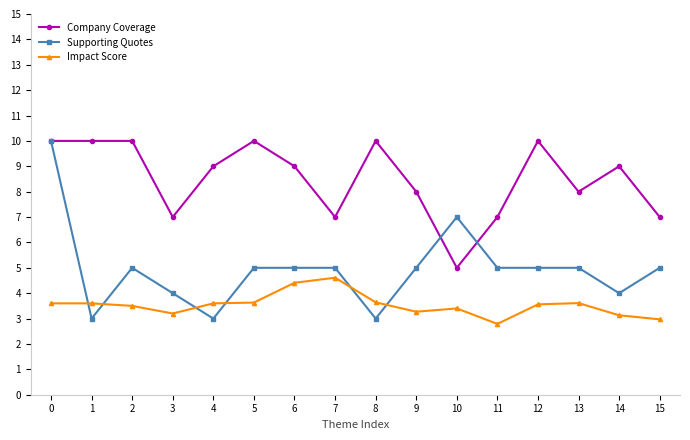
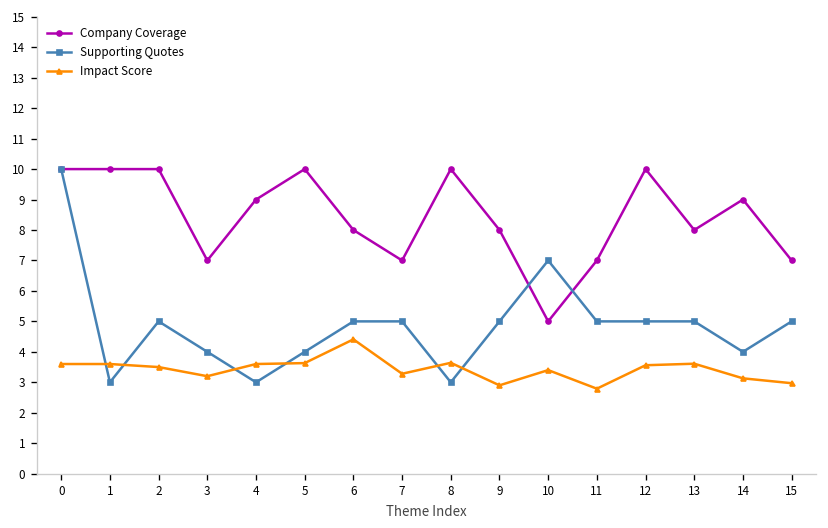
  {
    "Company Coverage": {
      "1": 10,
      "2": 10,
      "3": 7,
      "4": 9,
      "5": 10,
-     "6": 9,
+     "6": 8,
      "7": 7,
      "8": 10,
      "9": 8,
      "10": 5,
      "11": 7,
      "12": 10,
      "13": 8,
      "14": 9,
      "15": 7
    },
    "Supporting Quotes": {
      "1": 3,
      "2": 5,
      "3": 4,
      "4": 3,
-     "5": 5,
+     "5": 4,
      "6": 5,
      "7": 5,
      "8": 3,
      "9": 5,
      "10": 7,
      "11": 5,
      "12": 5,
      "13": 5,
      "14": 4,
      "15": 5
    },
    "Impact Score": {
      "0": 3.6,
      "1": 3.6,
      "2": 3.5,
      "3": 3.2,
      "4": 3.6,
      "5": 3.6,
      "6": 4.4,
-     "7": 4.6,
+     "7": 3.3,
      "8": 3.6,
-     "9": 3.3,
+     "9": 2.9,
      "10": 3.4,
      "11": 2.8,
      "12": 3.6,
      "13": 3.6,
      "14": 3.1,
      "15": 3.0
    }
  }
